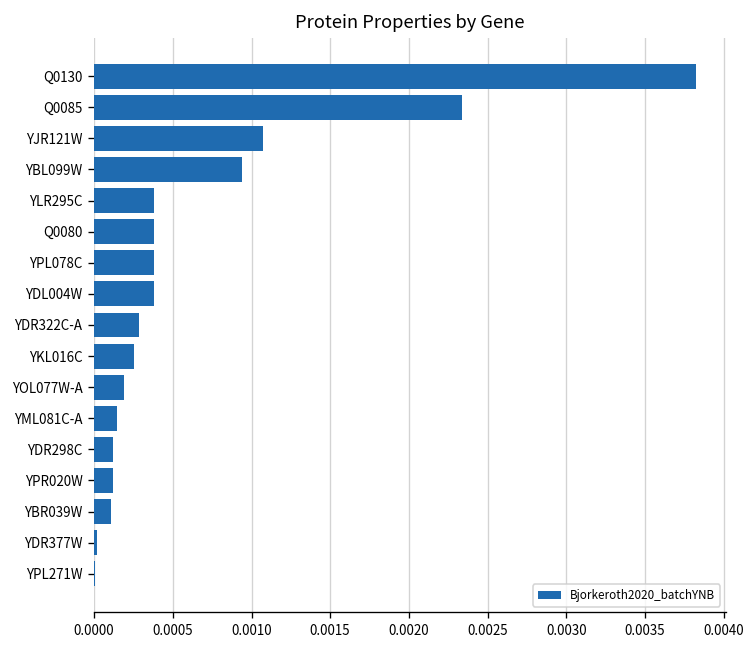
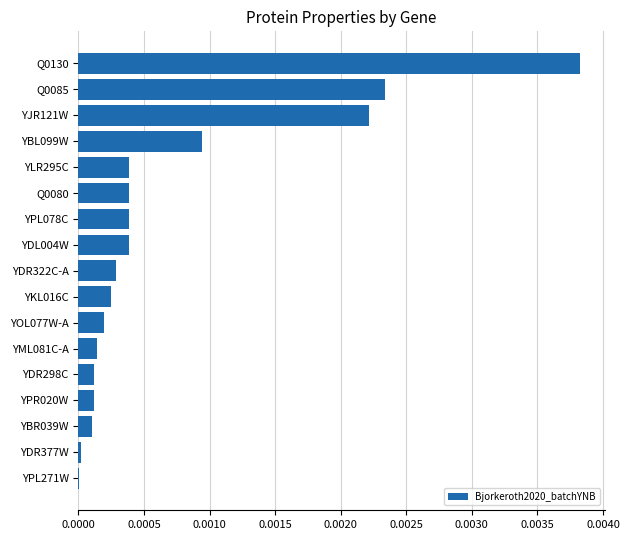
  {
    "Q0130": 0.00382,
    "Q0085": 0.00234,
-   "YJR121W": 0.00108,
+   "YJR121W": 0.00222,
    "YBL099W": 0.00094,
    "YLR295C": 0.00038,
    "Q0080": 0.00038,
    "YPL078C": 0.00038,
    "YDL004W": 0.00038,
    "YDR322C-A": 0.00029,
    "YKL016C": 0.00025,
    "YOL077W-A": 0.00019,
    "YML081C-A": 0.00014,
    "YDR298C": 0.00012,
    "YPR020W": 0.00012,
    "YBR039W": 0.00011,
    "YDR377W": 0.00002
  }
